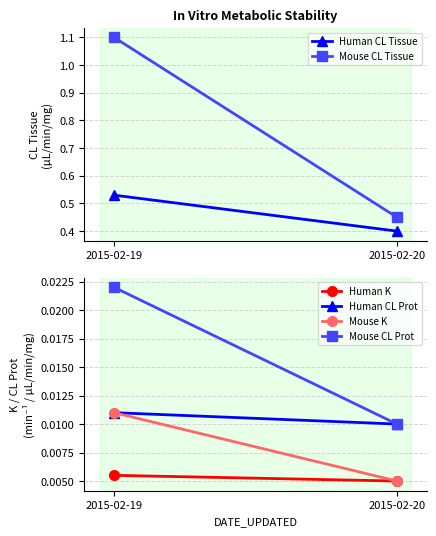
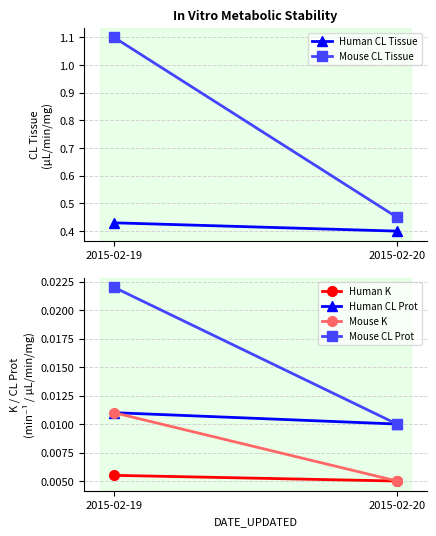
  {
    "In Vitro Metabolic Stability": {
      "Human CL Tissue": {
-       "2015-02-19": 0.53,
+       "2015-02-19": 0.43,
        "2015-02-20": 0.40
      },
      "Mouse CL Tissue": {
        "2015-02-19": 1.10,
        "2015-02-20": 0.45
      }
    }
  }
